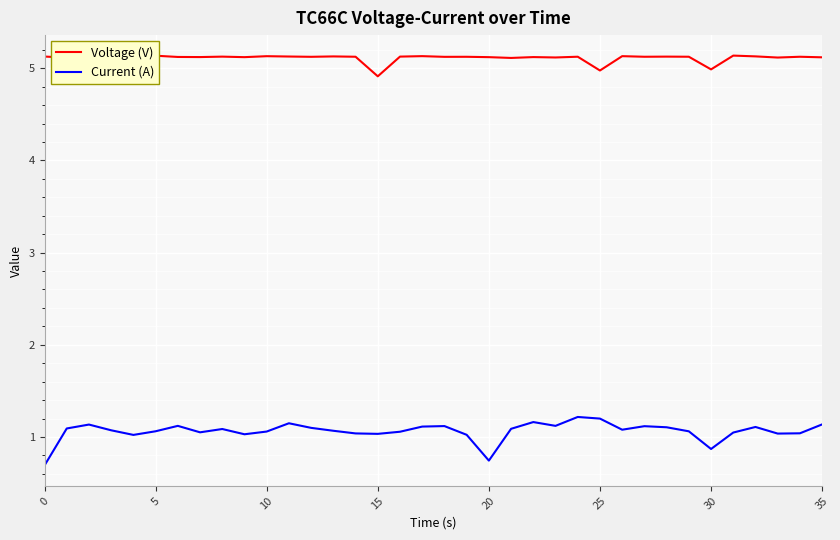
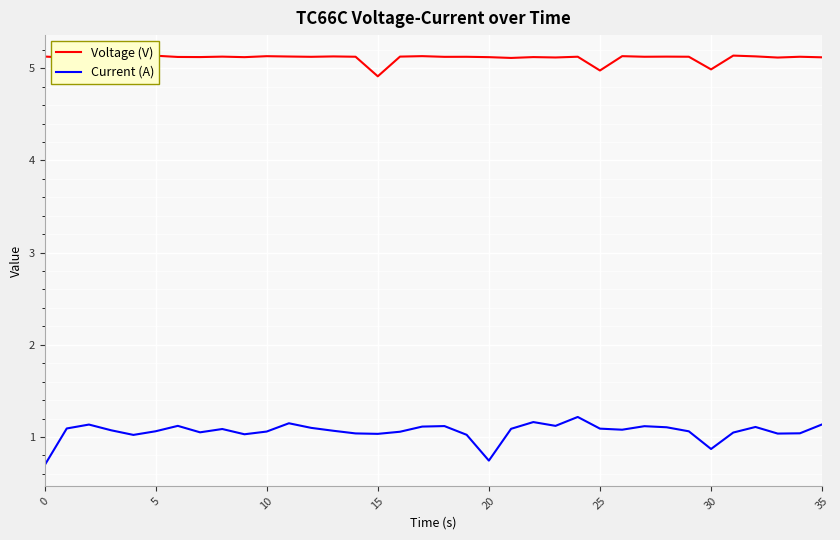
  {
    "Voltage (V)": {
      "0": 5.1,
      "10": 5.1,
      "15": 4.9,
      "20": 5.1,
      "25": 5.0,
      "30": 5.0,
      "35": 5.1
    },
    "Current (A)": {
      "0": 0.7,
      "5": 1.1,
      "10": 1.1,
      "15": 1.0,
      "20": 0.7,
-     "25": 1.2,
+     "25": 1.1,
      "30": 0.9,
      "35": 1.1
    }
  }
